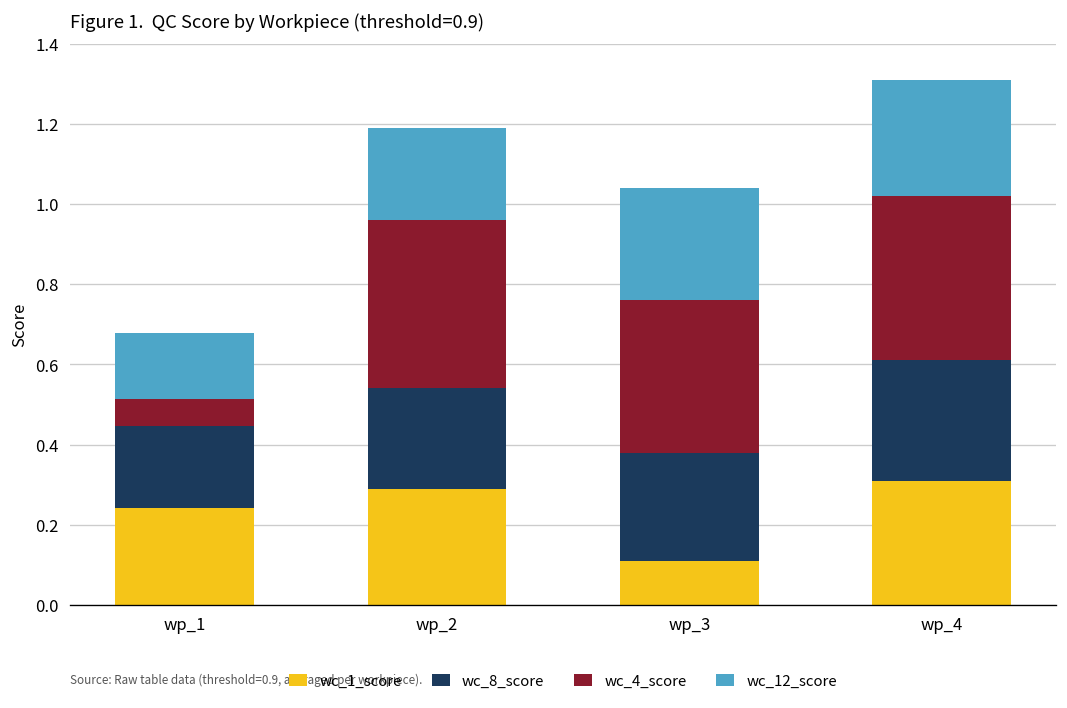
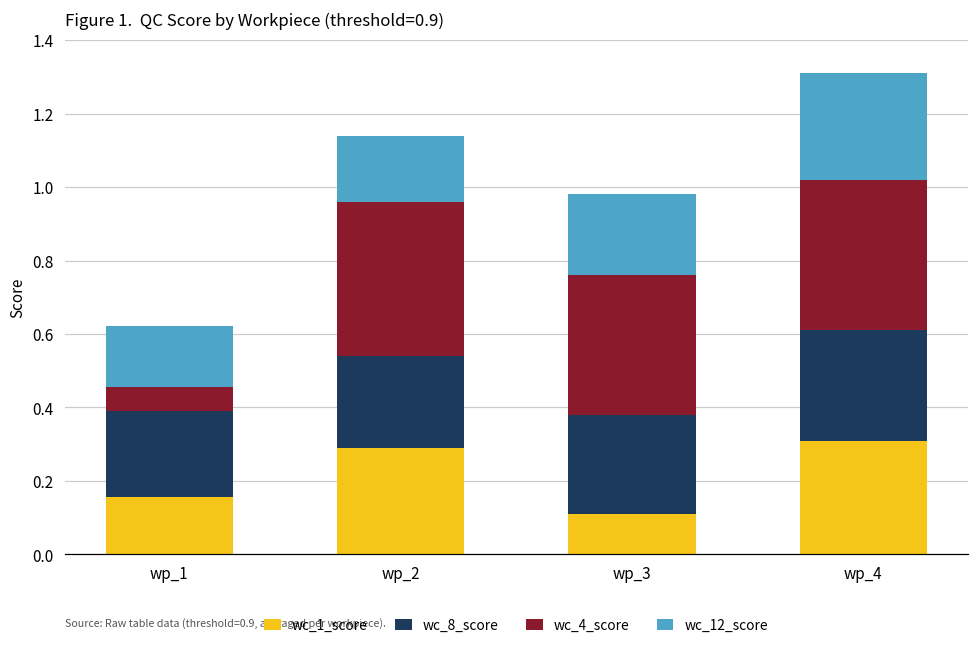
  {
    "wc_1_score": {
-     "wp_1": 0.24,
+     "wp_1": 0.16,
      "wp_2": 0.29,
      "wp_3": 0.11,
      "wp_4": 0.31
    },
    "wc_8_score": {
-     "wp_1": 0.20,
+     "wp_1": 0.24,
      "wp_2": 0.25,
      "wp_3": 0.27,
      "wp_4": 0.30
    },
    "wc_4_score": {
      "wp_1": 0.07,
      "wp_2": 0.42,
      "wp_3": 0.38,
      "wp_4": 0.41
    },
    "wc_12_score": {
      "wp_1": 0.16,
-     "wp_2": 0.23,
-     "wp_3": 0.28,
+     "wp_2": 0.18,
+     "wp_3": 0.22,
      "wp_4": 0.29
    }
  }
